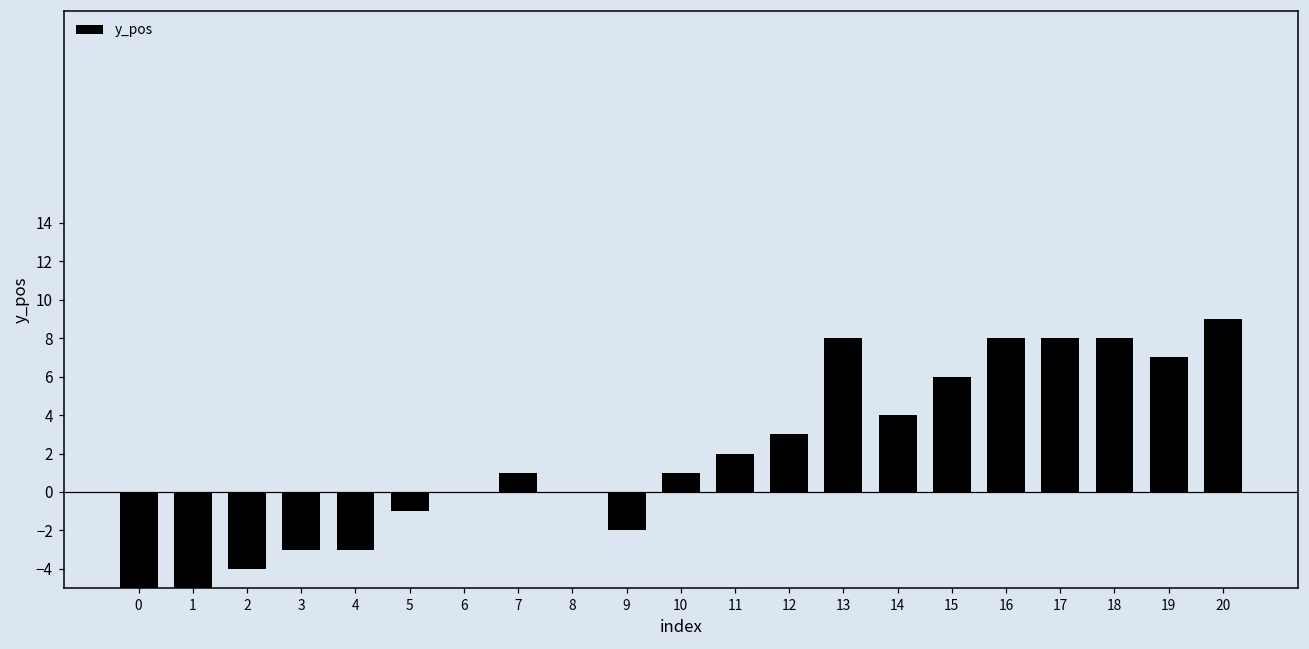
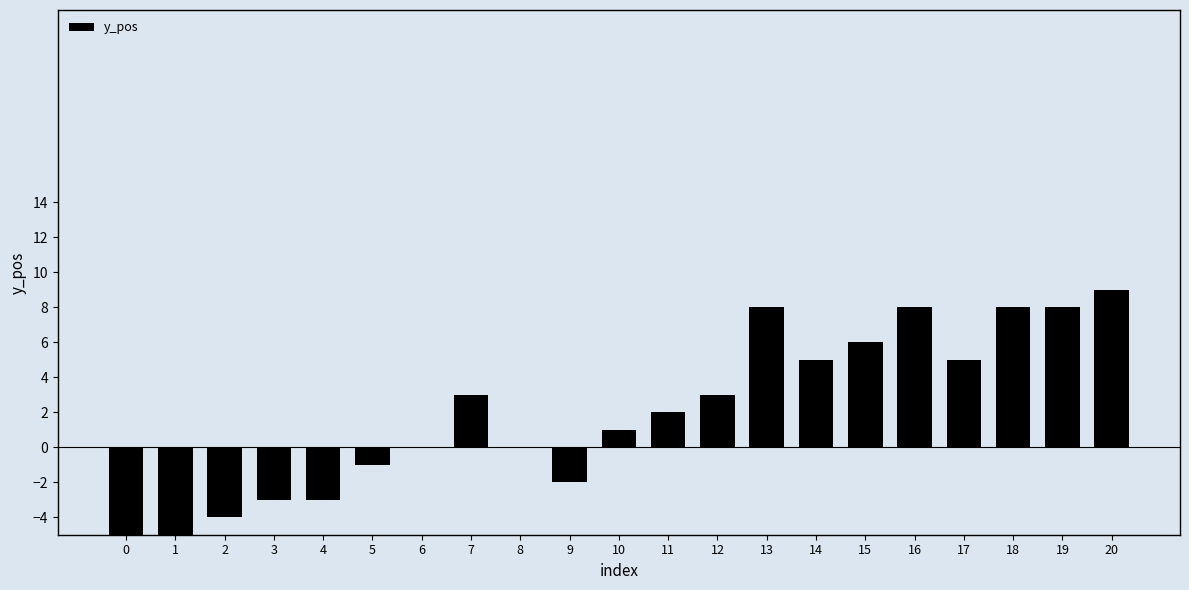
  {
    "1": -5.0,
    "2": -4.0,
    "3": -3.0,
    "4": -3.0,
    "5": -1.0,
    "6": 0.0,
-   "7": 1.0,
+   "7": 3.0,
    "8": 0.0,
    "9": -2.0,
    "10": 1.0,
    "11": 2.0,
    "12": 3.0,
    "13": 8.0,
-   "14": 4.0,
+   "14": 5.0,
    "15": 6.0,
    "16": 8.0,
-   "17": 8.0,
+   "17": 5.0,
    "18": 8.0,
-   "19": 7.0,
+   "19": 8.0,
    "20": 9.0
  }
